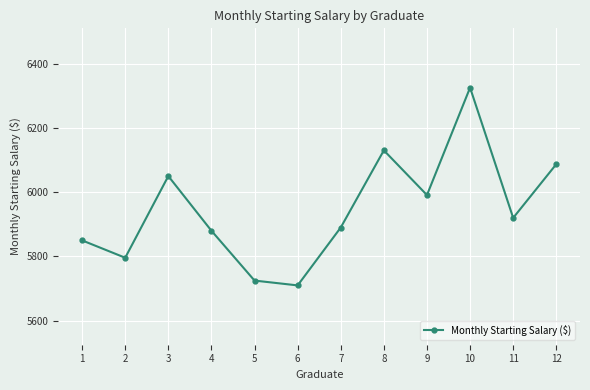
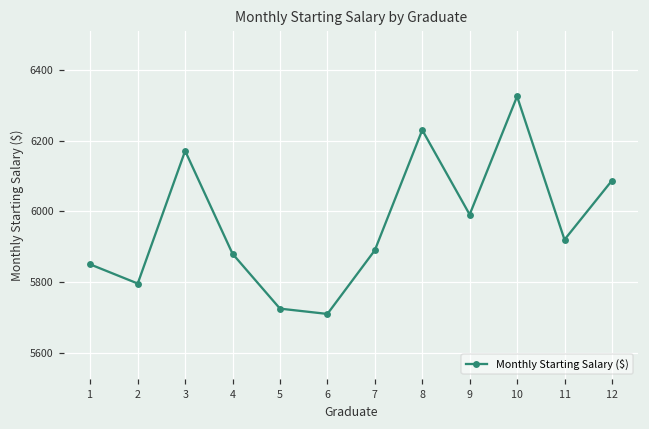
  {
    "1": 5850,
    "2": 5800,
-   "3": 6050,
+   "3": 6170,
    "4": 5880,
    "5": 5730,
    "6": 5710,
    "7": 5890,
-   "8": 6130,
+   "8": 6230,
    "9": 5990,
    "10": 6330,
    "11": 5920,
    "12": 6090
  }
